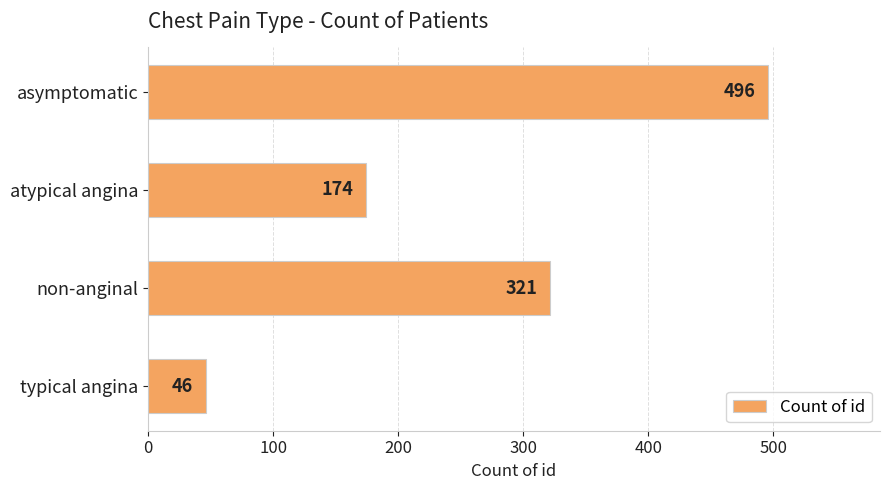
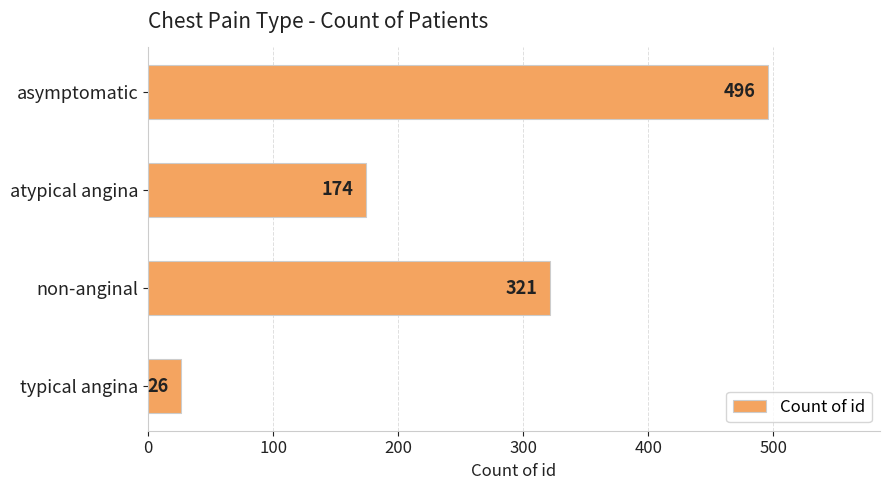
  {
    "asymptomatic": 496,
    "atypical angina": 174,
    "non-anginal": 321,
-   "typical angina": 46
+   "typical angina": 26
  }
